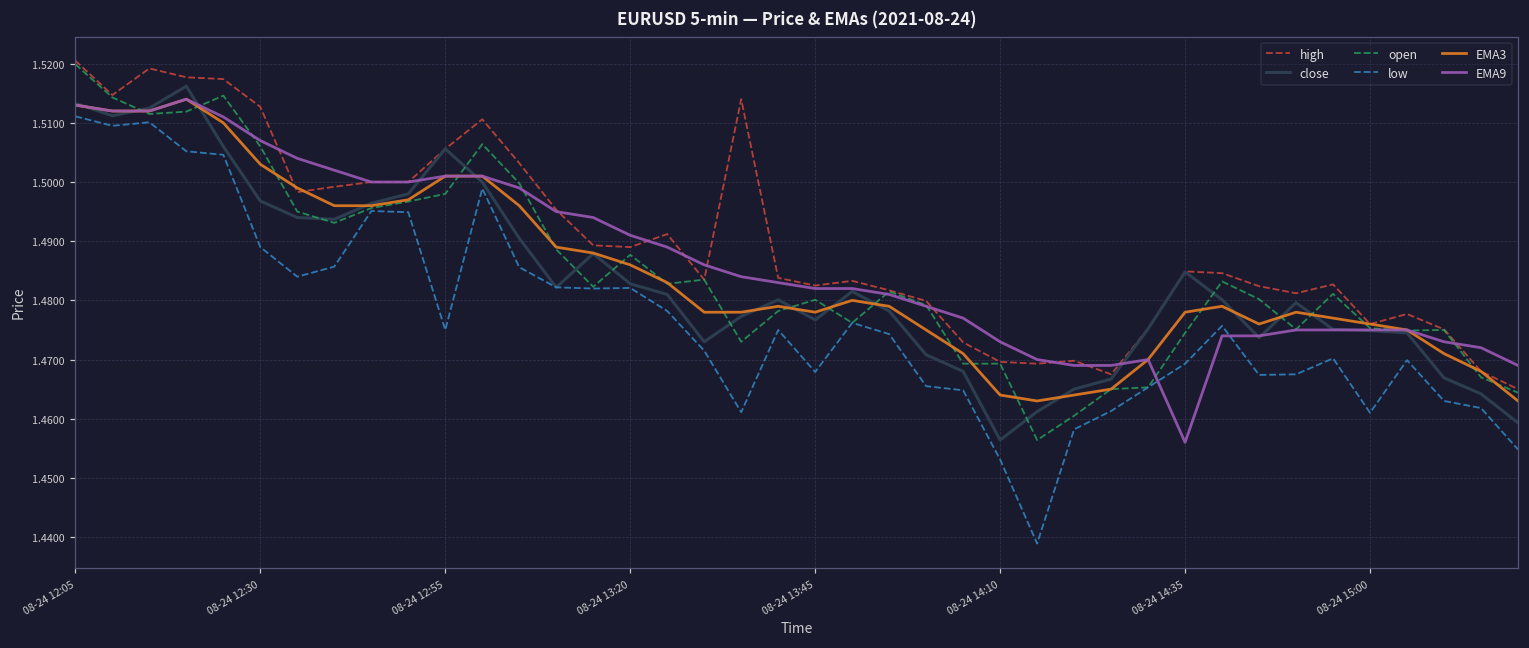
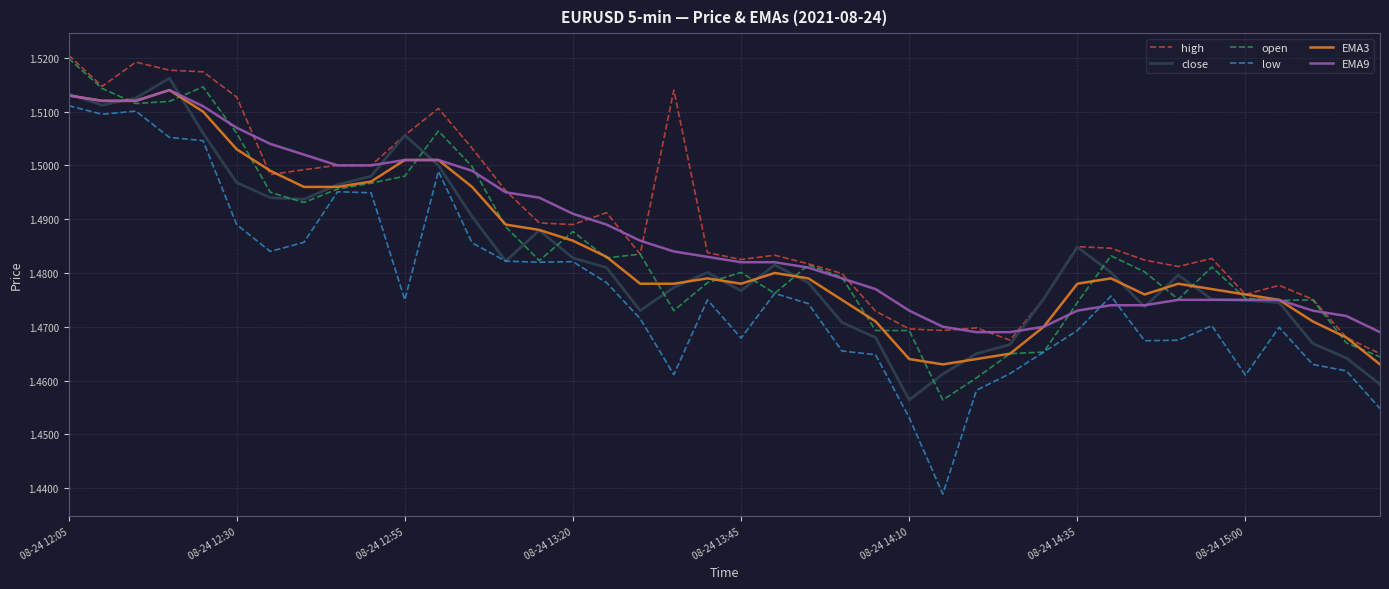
  {
    "close": {
      "08-24 12:30": 1.497,
      "08-24 13:20": 1.483,
      "08-24 13:45": 1.477,
      "08-24 14:10": 1.456
    },
    "open": {
      "08-24 12:05": 1.520,
      "08-24 12:30": 1.506,
      "08-24 12:55": 1.498,
      "08-24 13:20": 1.488,
      "08-24 13:45": 1.480,
      "08-24 14:35": 1.475
    },
    "low": {
      "08-24 12:05": 1.511,
      "08-24 12:30": 1.489,
      "08-24 12:55": 1.475,
      "08-24 13:20": 1.482,
      "08-24 13:45": 1.468,
      "08-24 14:10": 1.453,
      "08-24 14:35": 1.469,
      "08-24 15:00": 1.461
    },
    "EMA9": {
      "08-24 12:30": 1.507,
      "08-24 13:20": 1.491,
      "08-24 13:45": 1.482,
      "08-24 14:10": 1.473,
-     "08-24 14:35": 1.456
+     "08-24 14:35": 1.473
    }
  }
